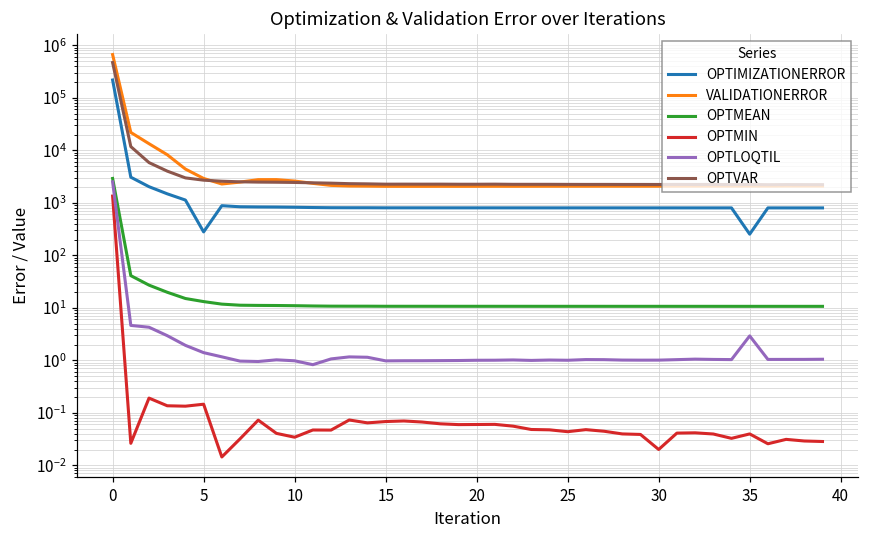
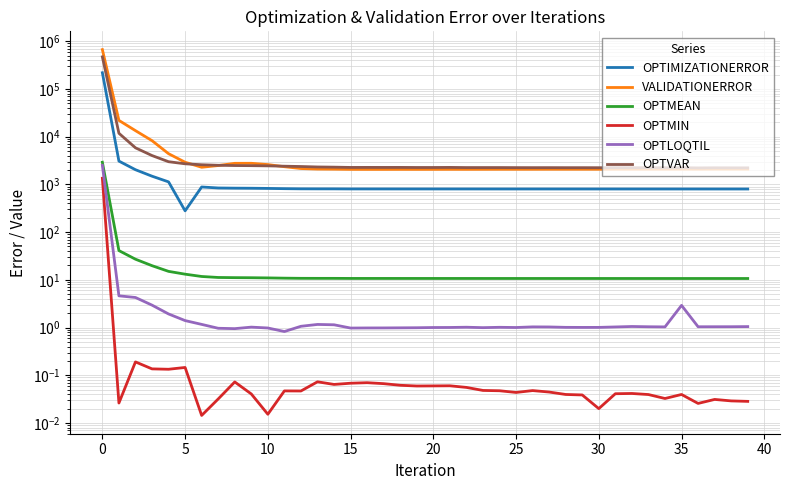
  {
    "OPTIMIZATIONERROR": {
      "0": 200000,
      "5": 300,
      "10": 800,
      "15": 800,
      "20": 800,
      "25": 800,
      "30": 800,
-     "35": 300
+     "35": 800
    },
    "VALIDATIONERROR": {
      "0": 700000
    },
    "OPTMEAN": {
      "0": 3000,
      "5": 13,
      "10": 11,
      "15": 11,
      "20": 11,
      "25": 11,
      "30": 11,
      "35": 11
    },
    "OPTMIN": {
      "0": 1300,
      "5": 0.15,
-     "10": 0.03,
+     "10": 0.015,
      "15": 0.07,
      "20": 0.06,
      "25": 0.04,
      "30": 0.020,
      "35": 0.04
    },
    "OPTLOQTIL": {
      "0": 3000,
      "5": 1.4,
      "10": 1.0,
      "15": 1.0,
      "20": 1.0,
      "25": 1.0,
      "30": 1.0,
      "35": 3
    },
    "OPTVAR": {
      "0": 500000
    }
  }
